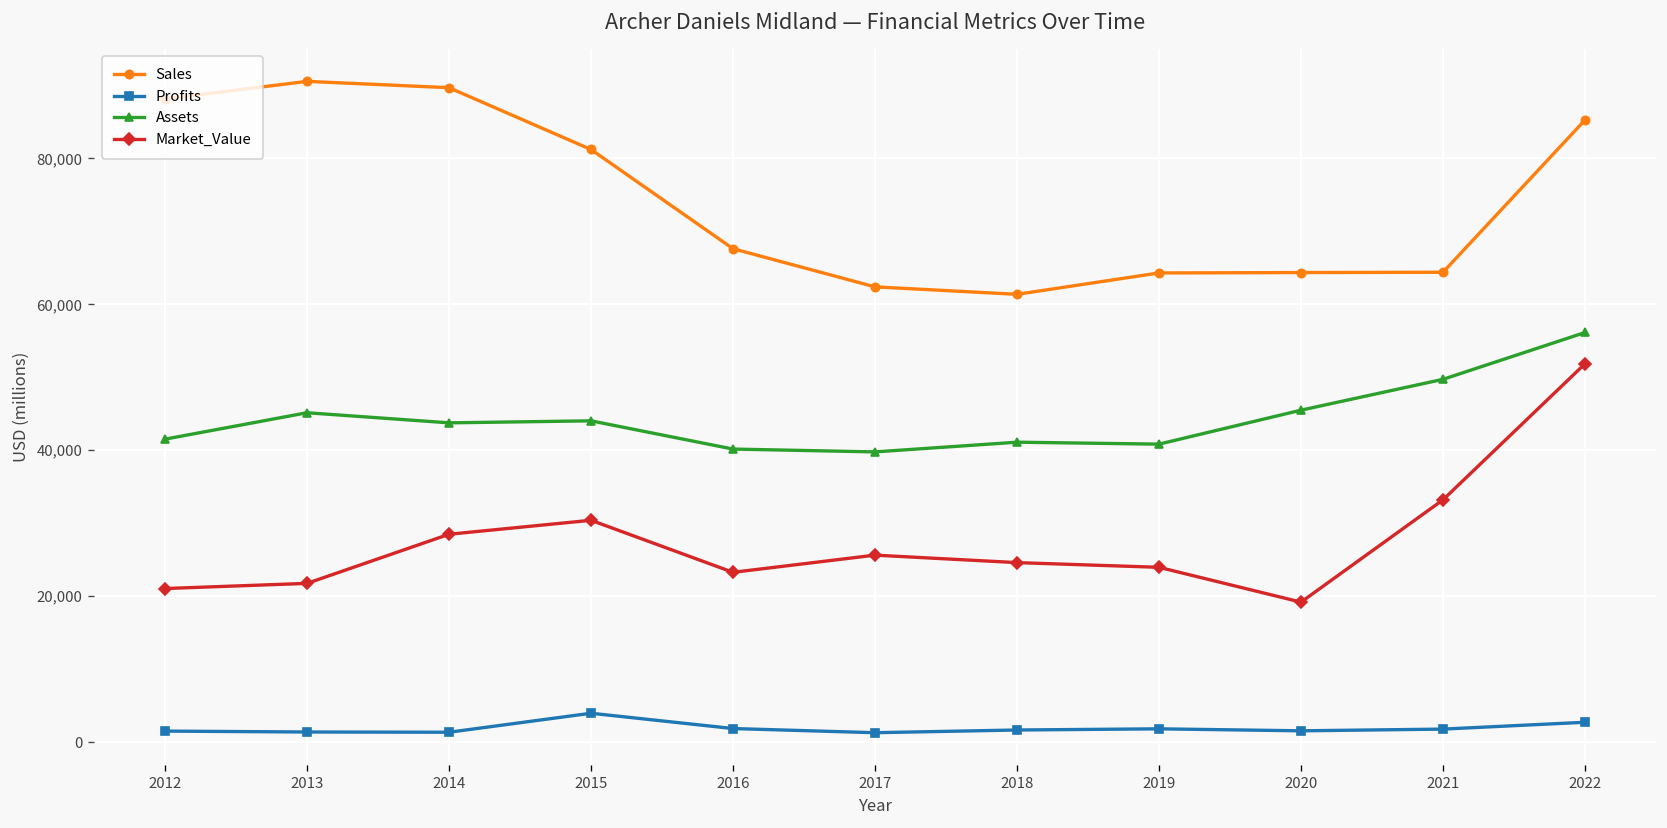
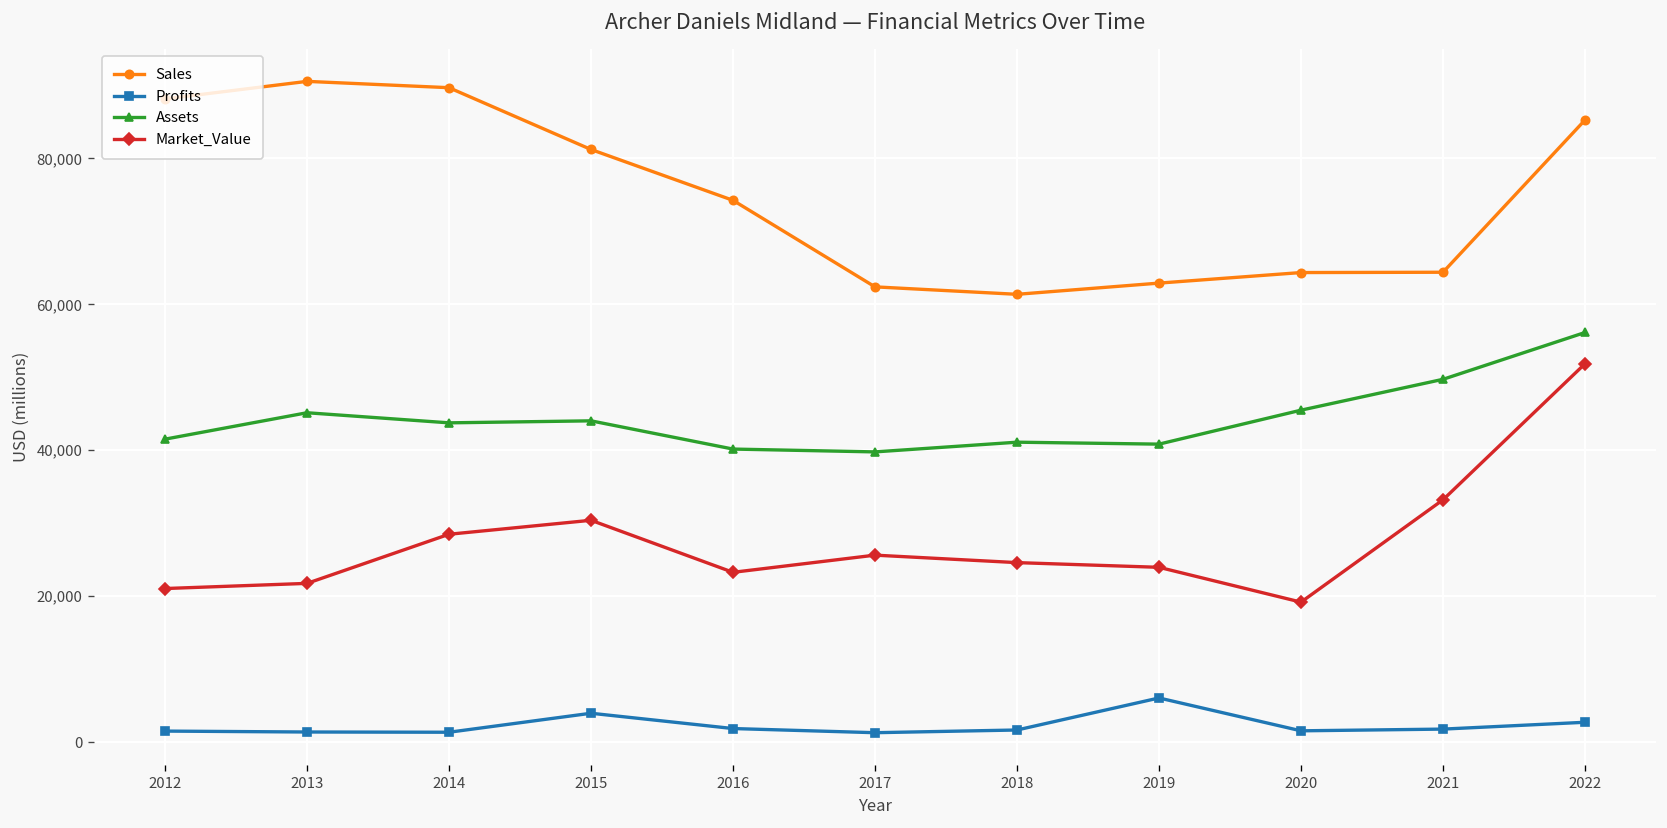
  {
    "Sales": {
      "2013": "91,000",
      "2014": "90,000",
      "2015": "81,000",
-     "2016": "68,000",
+     "2016": "74,000",
      "2017": "62,000",
      "2018": "61,000",
-     "2019": "64,000",
+     "2019": "63,000",
      "2020": "64,000",
      "2021": "64,000",
      "2022": "85,000"
    },
    "Profits": {
      "2012": "1,000",
      "2013": "1,000",
      "2014": "1,000",
      "2015": "4,000",
      "2016": "2,000",
      "2017": "1,000",
      "2018": "2,000",
-     "2019": "2,000",
+     "2019": "6,000",
      "2020": "2,000",
      "2021": "2,000",
      "2022": "3,000"
    },
    "Assets": {
      "2012": "42,000",
      "2013": "45,000",
      "2014": "44,000",
      "2015": "44,000",
      "2016": "40,000",
      "2017": "40,000",
      "2018": "41,000",
      "2019": "41,000",
      "2020": "45,000",
      "2021": "50,000",
      "2022": "56,000"
    },
    "Market_Value": {
      "2012": "21,000",
      "2013": "22,000",
      "2014": "28,000",
      "2015": "30,000",
      "2016": "23,000",
      "2017": "26,000",
      "2018": "25,000",
      "2019": "24,000",
      "2020": "19,000",
      "2021": "33,000",
      "2022": "52,000"
    }
  }
